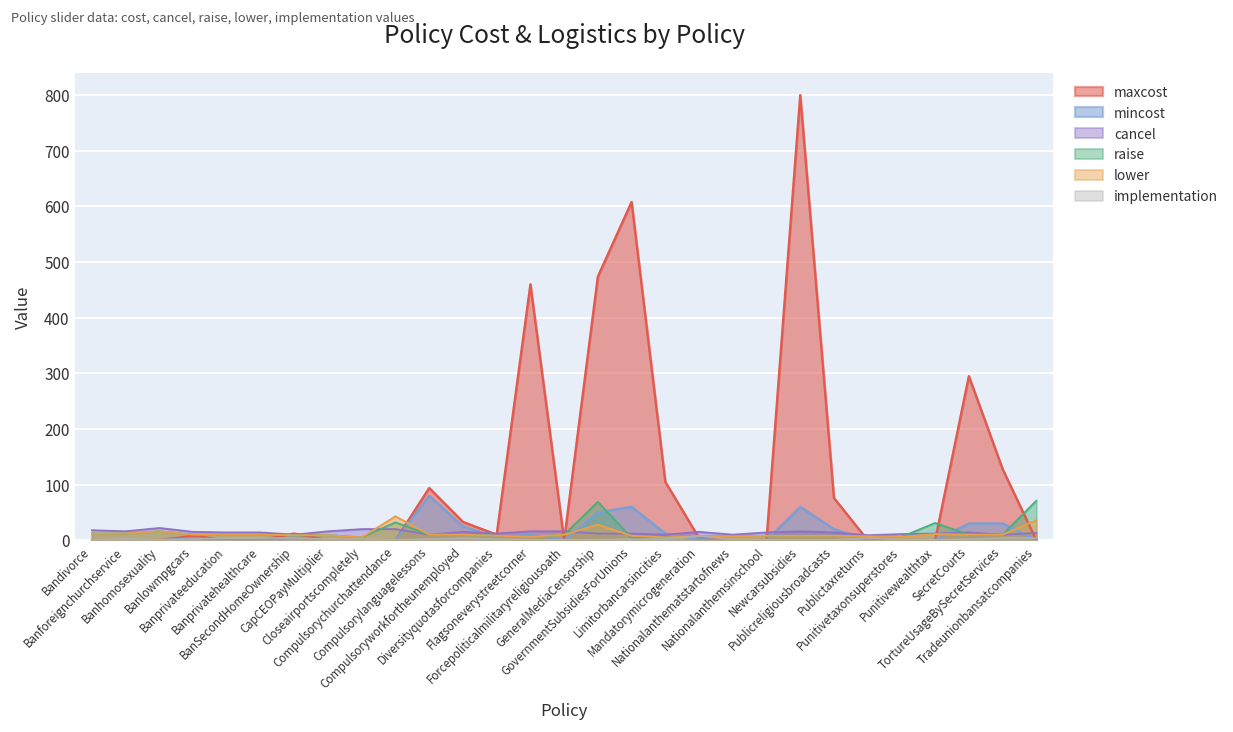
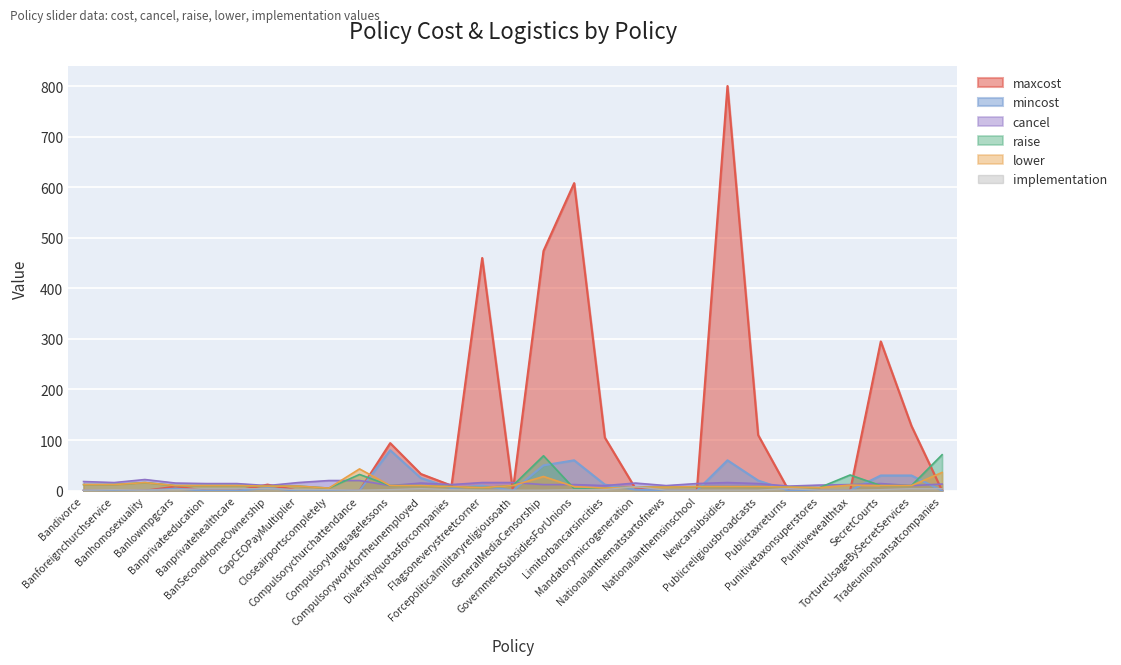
  {
    "maxcost": {
      "Compulsorylanguagelessons": 90,
      "Compulsoryworkfortheunemployed": 30,
      "Flagsoneverystreetcorner": 460,
      "GeneralMediaCensorship": 470,
      "GovernmentSubsidiesForUnions": 610,
      "Limitorbancarsincities": 110,
      "Newcarsubsidies": 800,
-     "Publicreligiousbroadcasts": 80,
+     "Publicreligiousbroadcasts": 110,
      "SecretCourts": 300,
      "TortureUsageBySecretServices": 130
    },
    "raise": {
      "Compulsorychurchattendance": 30,
      "GeneralMediaCensorship": 70,
      "Punitivewealthtax": 30,
      "Tradeunionbansatcompanies": 70
    },
    "lower": {
      "Compulsorychurchattendance": 40,
      "GeneralMediaCensorship": 30,
      "Tradeunionbansatcompanies": 40
    }
  }
